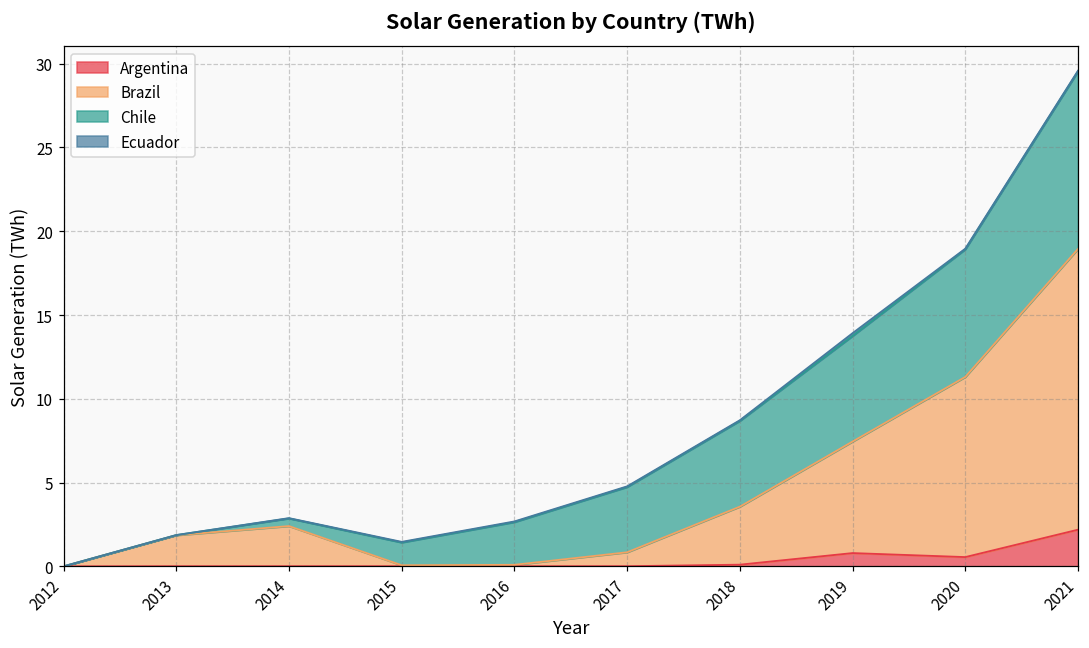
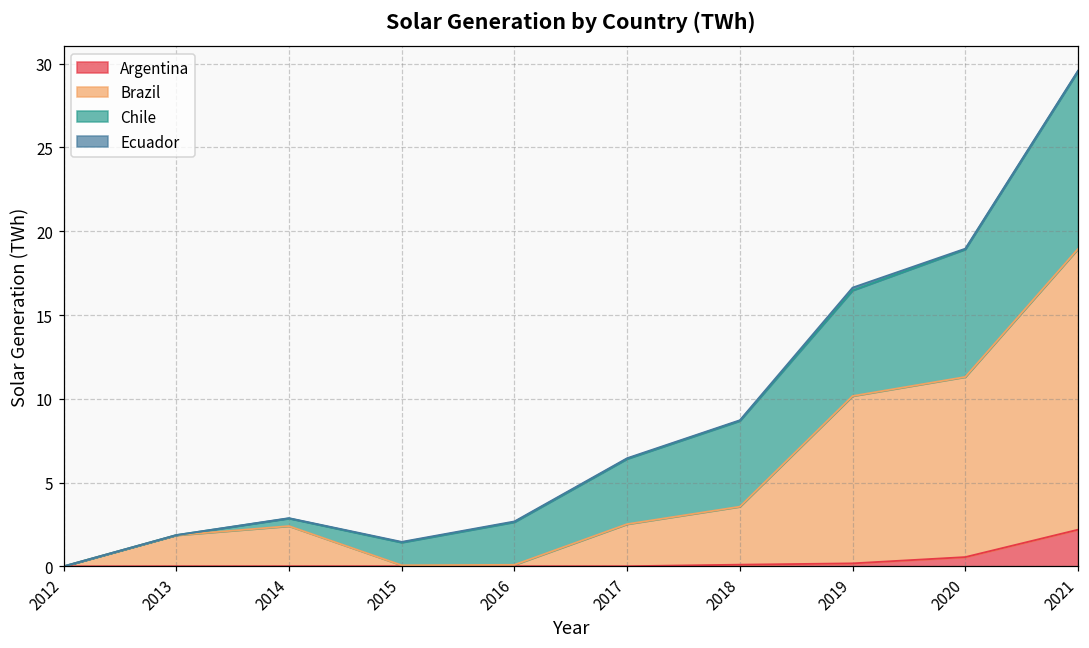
  {
    "Argentina": {
      "2013": 0.0,
      "2014": 0.0,
      "2017": 0.0,
      "2018": 0.1,
-     "2019": 0.8,
+     "2019": 0.2,
      "2020": 0.6,
      "2021": 2.2
    },
    "Brazil": {
      "2014": 2.4,
-     "2017": 0.8,
+     "2017": 2.5,
      "2018": 3.5,
-     "2019": 6.7,
+     "2019": 10.0,
      "2020": 10.7,
      "2021": 16.8
    }
  }
